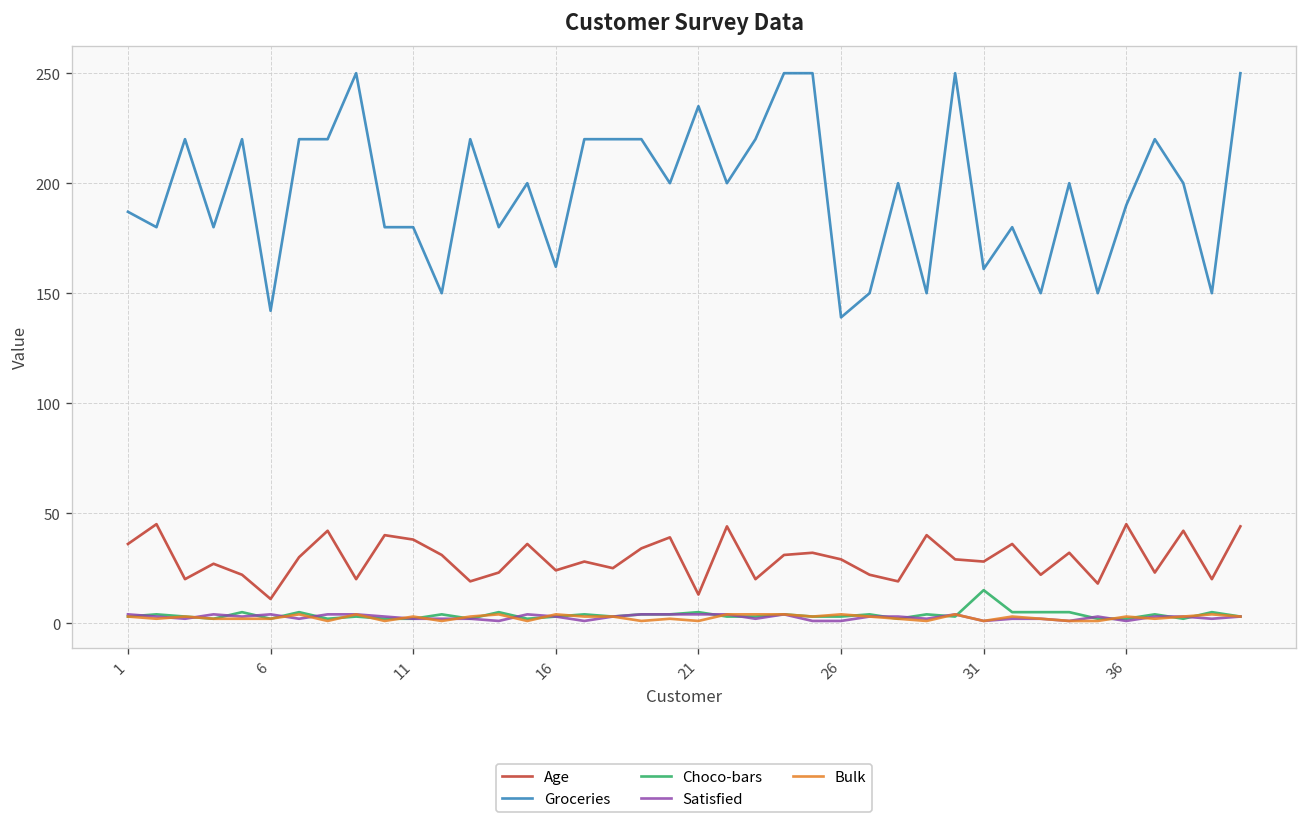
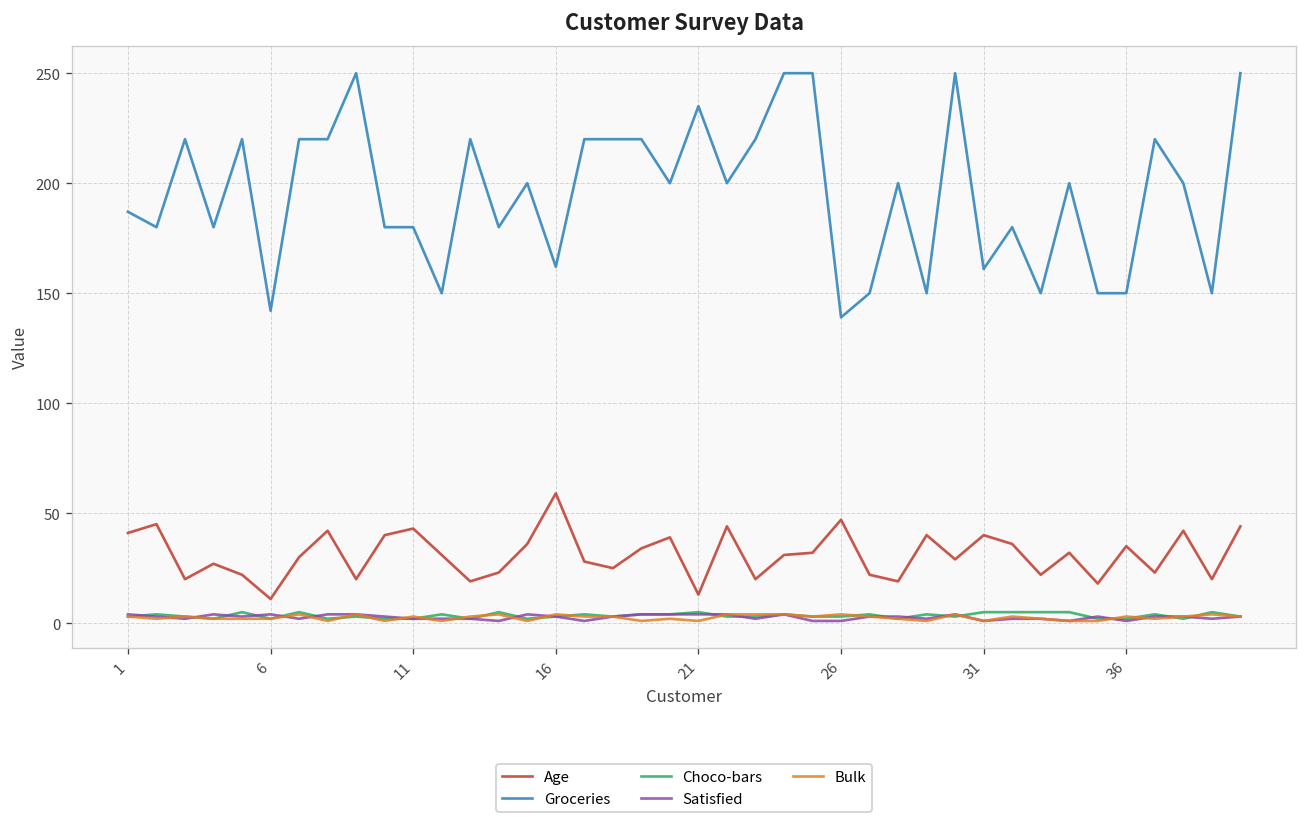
  {
    "Age": {
-     "1": 36,
+     "1": 41,
      "6": 11,
-     "11": 38,
-     "16": 24,
+     "11": 43,
+     "16": 59,
      "21": 13,
-     "26": 29,
-     "31": 28,
-     "36": 45
+     "26": 47,
+     "31": 40,
+     "36": 35
    },
    "Groceries": {
      "1": 187,
      "6": 142,
      "11": 180,
      "16": 162,
      "21": 235,
      "26": 139,
      "31": 161,
-     "36": 190
+     "36": 150
    },
    "Choco-bars": {
-     "31": 15
+     "31": 5
    },
    "Satisfied": {
      "6": 4,
      "26": 1
    },
    "Bulk": {
      "21": 1
    }
  }
